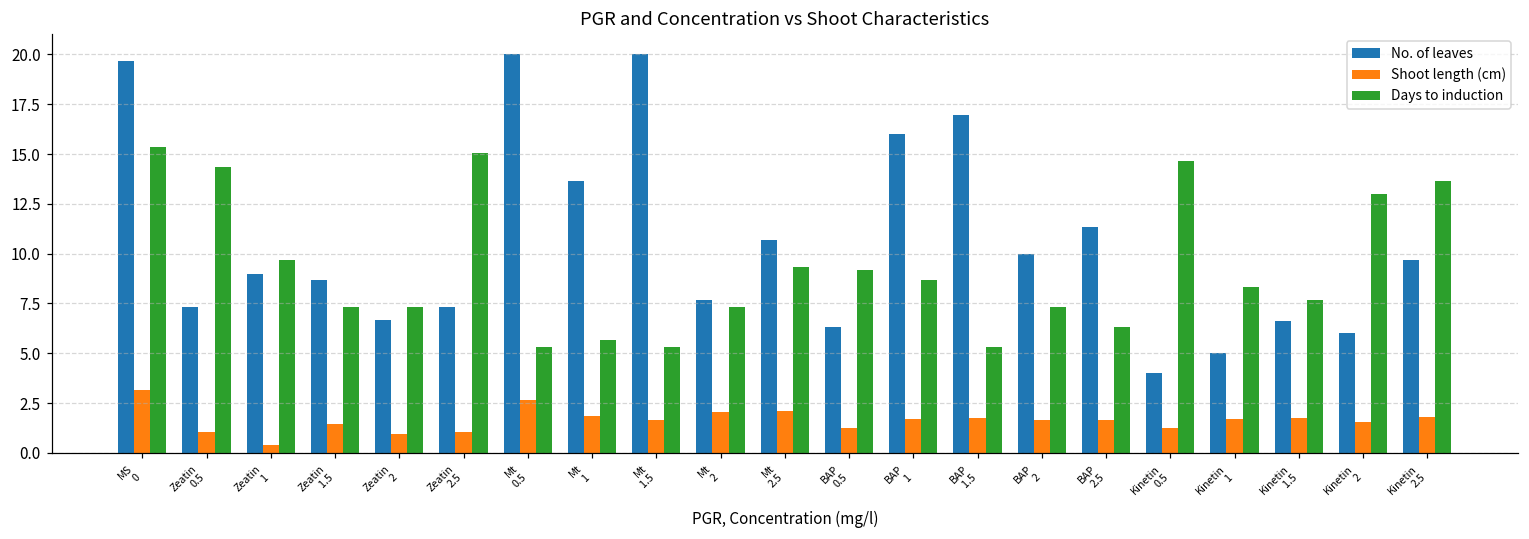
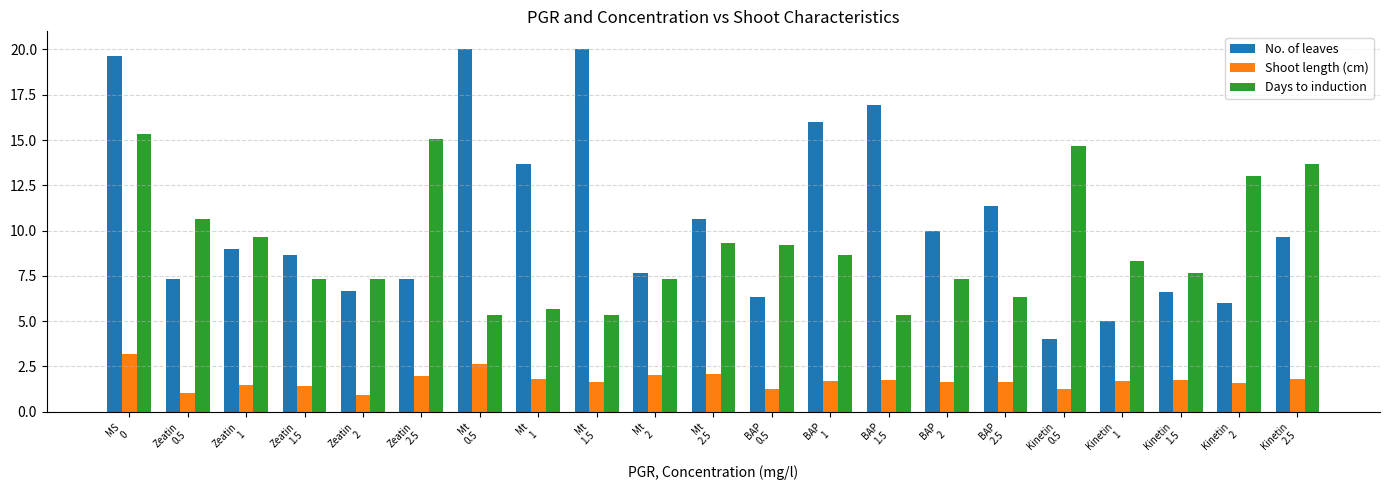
  {
    "No. of leaves": {
      "MS 0": 19.7,
      "Zeatin 0.5": 7.3,
      "Zeatin 1": 9.0,
      "Zeatin 1.5": 8.7,
      "Zeatin 2": 6.7,
      "Zeatin 2.5": 7.3,
      "Mt 0.5": 20.0,
      "Mt 1": 13.7,
      "Mt 1.5": 20.0,
      "Mt 2": 7.7,
      "Mt 2.5": 10.7,
      "BAP 0.5": 6.3,
      "BAP 1": 16.0,
      "BAP 1.5": 16.9,
      "BAP 2": 10.0,
      "BAP 2.5": 11.3,
      "Kinetin 0.5": 4.0,
      "Kinetin 1": 5.0,
      "Kinetin 1.5": 6.6,
      "Kinetin 2": 6.0,
      "Kinetin 2.5": 9.7
    },
    "Shoot length (cm)": {
      "MS 0": 3.2,
      "Zeatin 0.5": 1.1,
-     "Zeatin 1": 0.4,
+     "Zeatin 1": 1.5,
      "Zeatin 1.5": 1.4,
      "Zeatin 2": 0.9,
-     "Zeatin 2.5": 1.0,
+     "Zeatin 2.5": 2.0,
      "Mt 0.5": 2.7,
      "Mt 1": 1.8,
      "Mt 1.5": 1.7,
      "Mt 2": 2.0,
      "Mt 2.5": 2.1,
      "BAP 0.5": 1.2,
      "BAP 1": 1.7,
      "BAP 1.5": 1.7,
      "BAP 2": 1.7,
      "BAP 2.5": 1.7,
      "Kinetin 0.5": 1.2,
      "Kinetin 1": 1.7,
      "Kinetin 1.5": 1.8,
      "Kinetin 2": 1.6,
      "Kinetin 2.5": 1.8
    },
    "Days to induction": {
      "MS 0": 15.3,
-     "Zeatin 0.5": 14.3,
+     "Zeatin 0.5": 10.6,
      "Zeatin 1": 9.7,
      "Zeatin 1.5": 7.3,
      "Zeatin 2": 7.3,
      "Zeatin 2.5": 15.1,
      "Mt 0.5": 5.3,
      "Mt 1": 5.7,
      "Mt 1.5": 5.3,
      "Mt 2": 7.3,
      "Mt 2.5": 9.3,
      "BAP 0.5": 9.2,
      "BAP 1": 8.7,
      "BAP 1.5": 5.3,
      "BAP 2": 7.3,
      "BAP 2.5": 6.3,
      "Kinetin 0.5": 14.7,
      "Kinetin 1": 8.3,
      "Kinetin 1.5": 7.7,
      "Kinetin 2": 13.0,
      "Kinetin 2.5": 13.7
    }
  }
